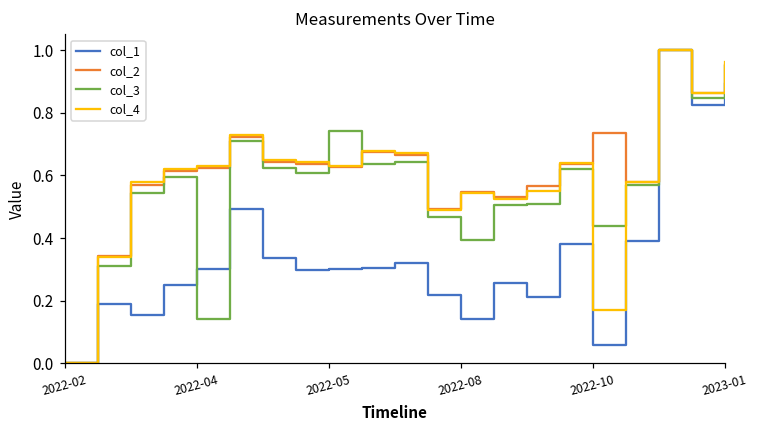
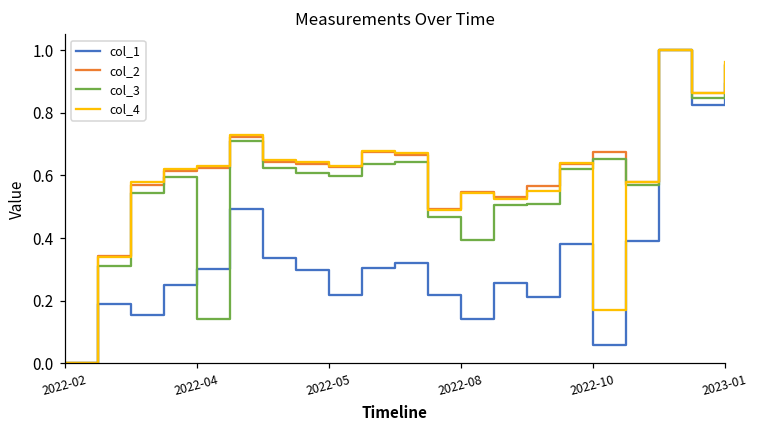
  {
    "col_1": {
      "2022-04": 0.30,
-     "2022-05": 0.30,
+     "2022-05": 0.22,
      "2022-08": 0.14,
      "2022-10": 0.06,
      "2023-01": 0.89
    },
    "col_2": {
-     "2022-10": 0.74
+     "2022-10": 0.67
    },
    "col_3": {
      "2022-04": 0.14,
-     "2022-05": 0.74,
+     "2022-05": 0.60,
      "2022-08": 0.40,
-     "2022-10": 0.44
+     "2022-10": 0.65
    },
    "col_4": {
      "2022-10": 0.17,
      "2023-01": 0.96
    }
  }
